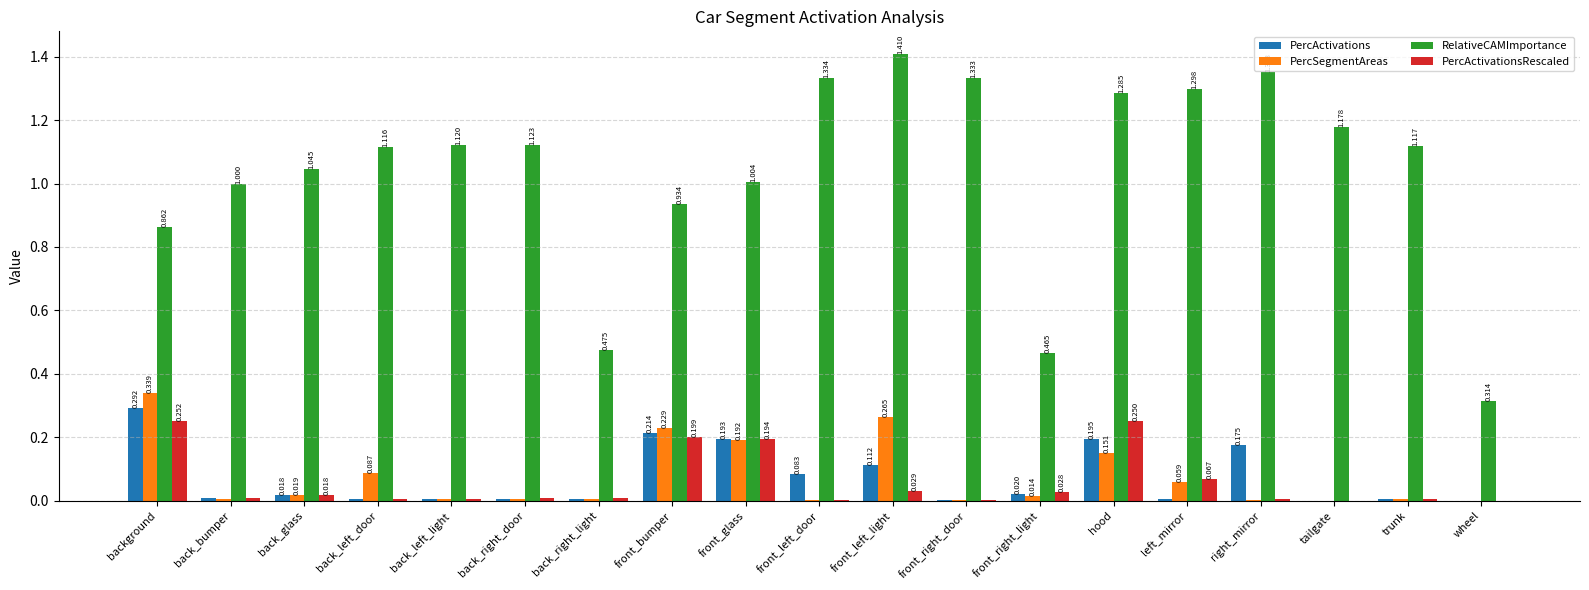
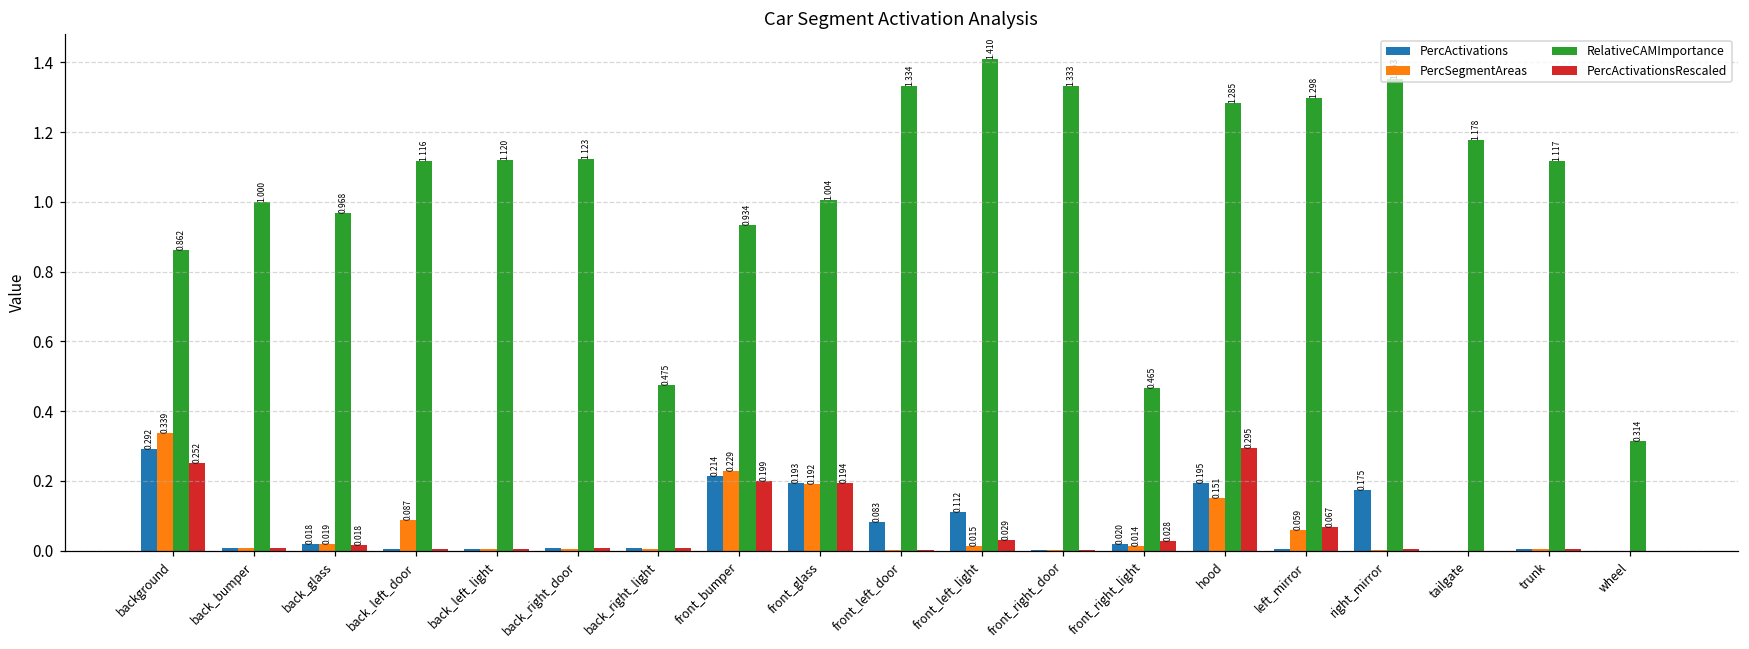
  {
    "PercActivations": {
      "background": 0.292,
      "back_glass": 0.018,
      "front_bumper": 0.214,
      "front_glass": 0.193,
      "front_left_door": 0.083,
      "front_left_light": 0.112,
      "front_right_light": 0.020,
      "hood": 0.195,
      "right_mirror": 0.175
    },
    "PercSegmentAreas": {
      "background": 0.339,
      "back_glass": 0.019,
      "back_left_door": 0.087,
      "front_bumper": 0.229,
      "front_glass": 0.192,
-     "front_left_light": 0.265,
+     "front_left_light": 0.015,
      "front_right_light": 0.014,
      "hood": 0.151,
      "left_mirror": 0.059
    },
    "RelativeCAMImportance": {
      "background": 0.862,
      "back_bumper": 1.000,
-     "back_glass": 1.045,
+     "back_glass": 0.968,
      "back_left_door": 1.116,
      "back_left_light": 1.120,
      "back_right_door": 1.123,
      "back_right_light": 0.475,
      "front_bumper": 0.934,
      "front_glass": 1.004,
      "front_left_door": 1.334,
      "front_left_light": 1.410,
      "front_right_door": 1.333,
      "front_right_light": 0.465,
      "hood": 1.285,
      "left_mirror": 1.298,
      "tailgate": 1.178,
      "trunk": 1.117,
      "wheel": 0.314
    },
    "PercActivationsRescaled": {
      "background": 0.252,
      "back_glass": 0.018,
      "front_bumper": 0.199,
      "front_glass": 0.194,
      "front_left_light": 0.029,
      "front_right_light": 0.028,
-     "hood": 0.250,
+     "hood": 0.295,
      "left_mirror": 0.067
    }
  }
